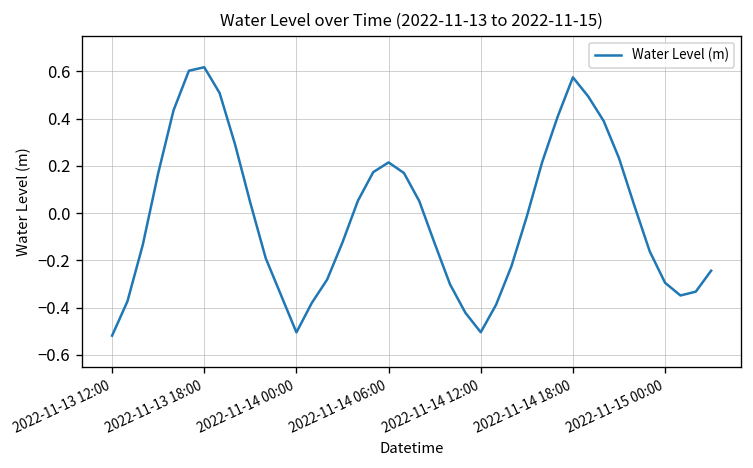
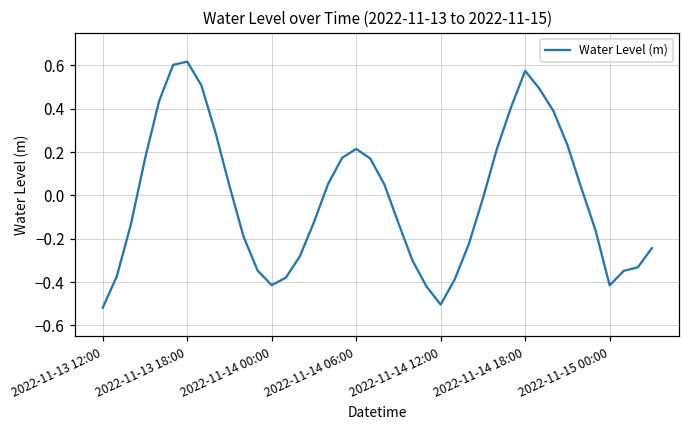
  {
    "2022-11-13 12:00": -0.52,
    "2022-11-13 18:00": 0.62,
-   "2022-11-14 00:00": -0.50,
+   "2022-11-14 00:00": -0.41,
    "2022-11-14 06:00": 0.21,
    "2022-11-14 12:00": -0.50,
    "2022-11-14 18:00": 0.57,
-   "2022-11-15 00:00": -0.29
+   "2022-11-15 00:00": -0.42
  }
